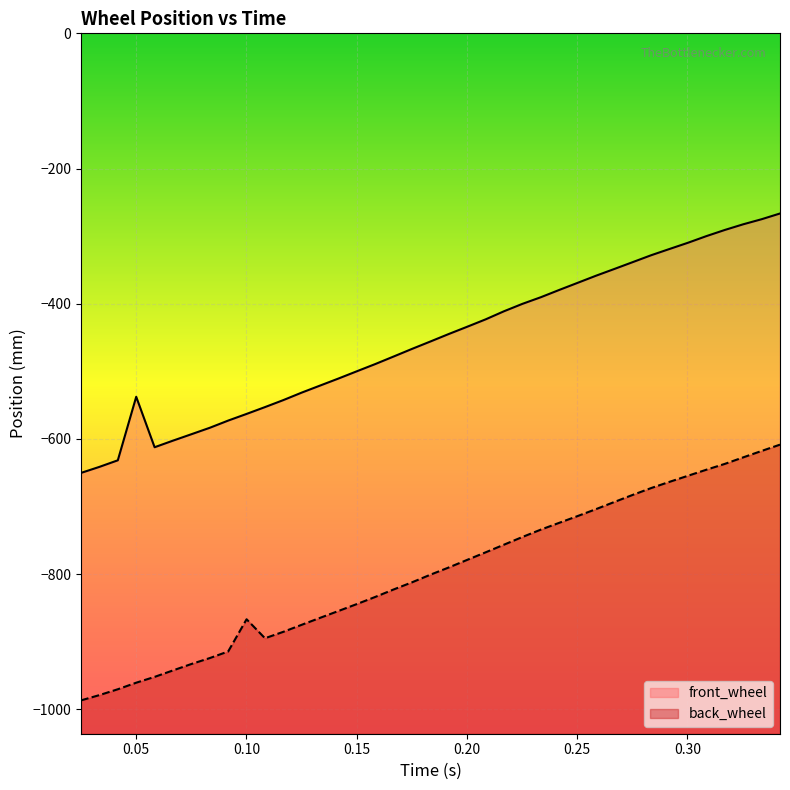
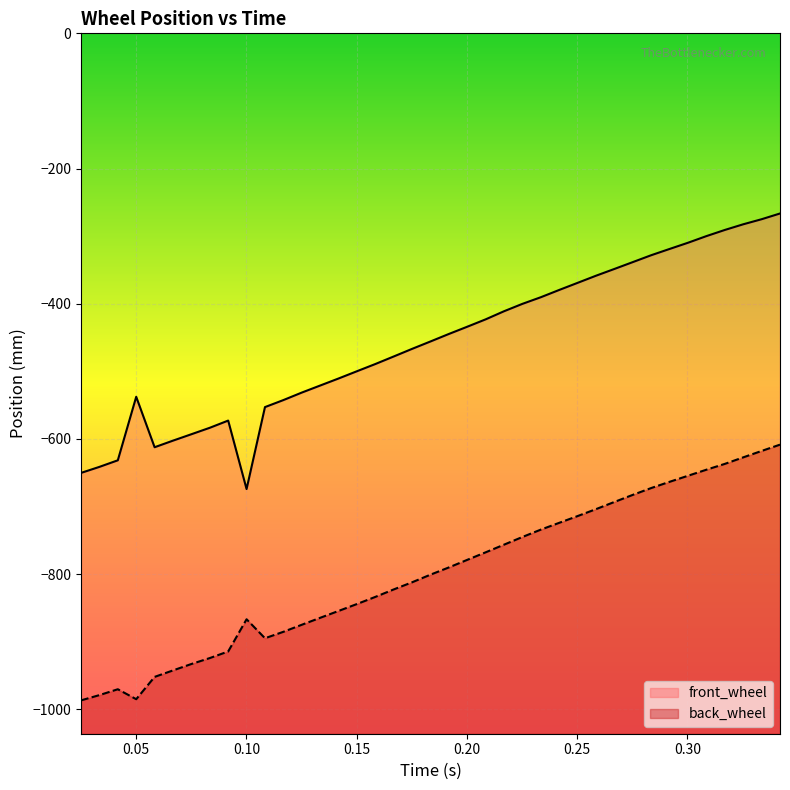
  {
    "front_wheel": {
      "0.05": -540,
-     "0.10": -560,
+     "0.10": -670,
      "0.15": -500
    },
    "back_wheel": {
-     "0.05": -960,
+     "0.05": -990,
      "0.10": -870,
      "0.15": -840
    }
  }
